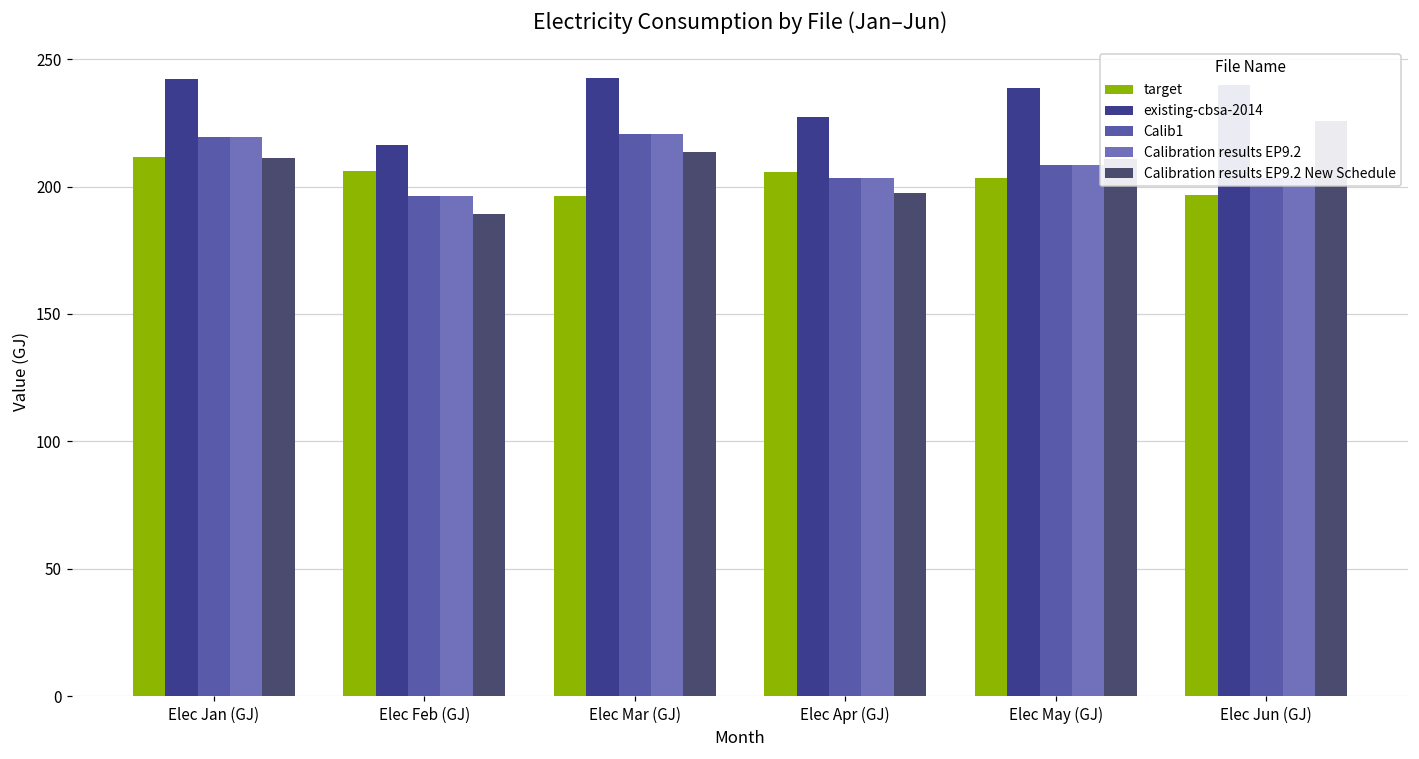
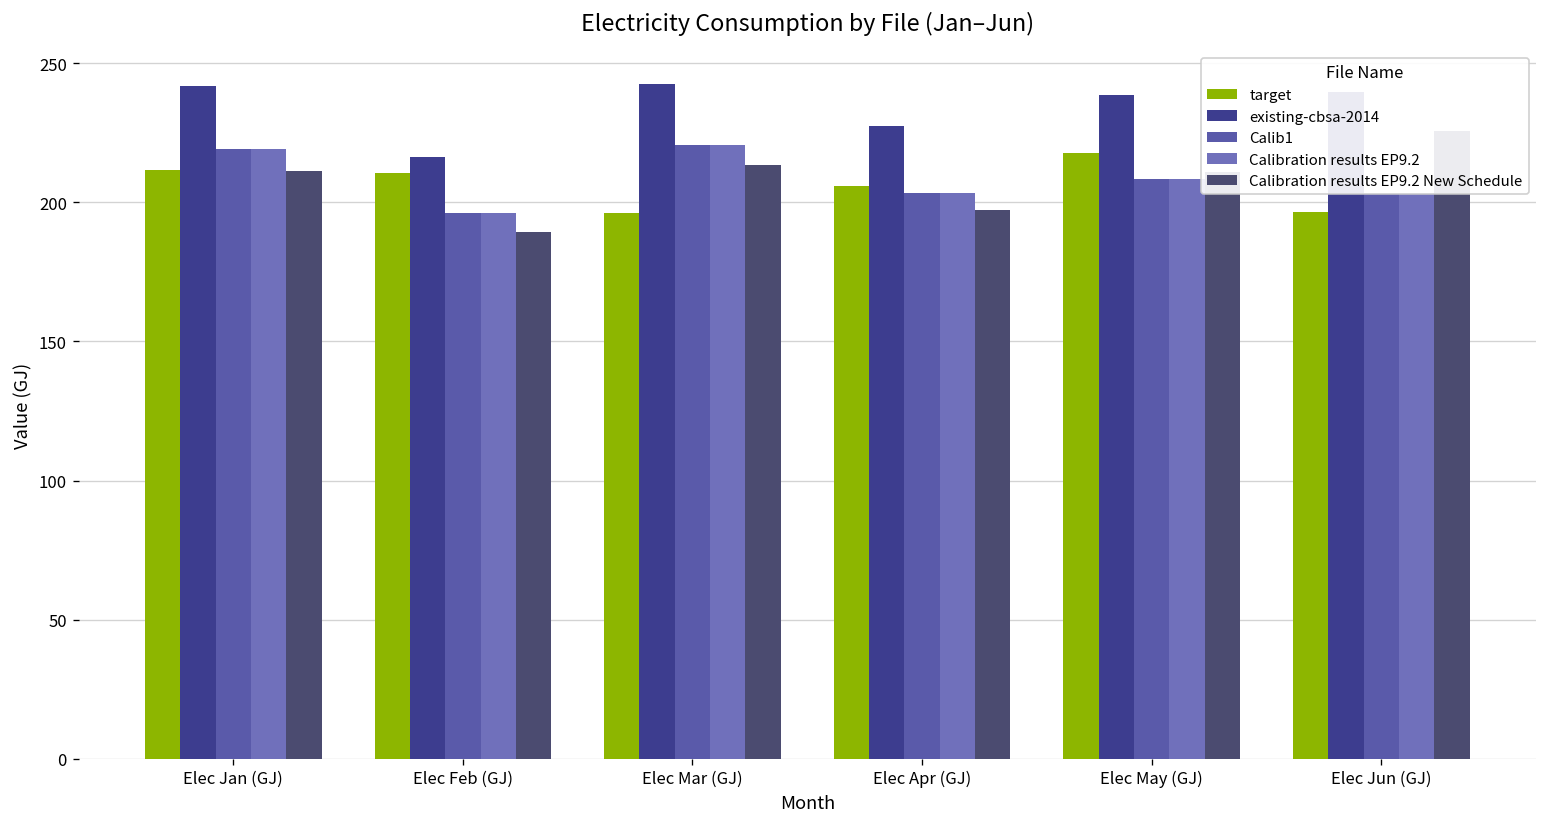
  {
    "target": {
      "Elec Jan (GJ)": 212,
-     "Elec Feb (GJ)": 206,
+     "Elec Feb (GJ)": 210,
      "Elec Mar (GJ)": 196,
      "Elec Apr (GJ)": 206,
-     "Elec May (GJ)": 204,
+     "Elec May (GJ)": 218,
      "Elec Jun (GJ)": 197
    }
  }
